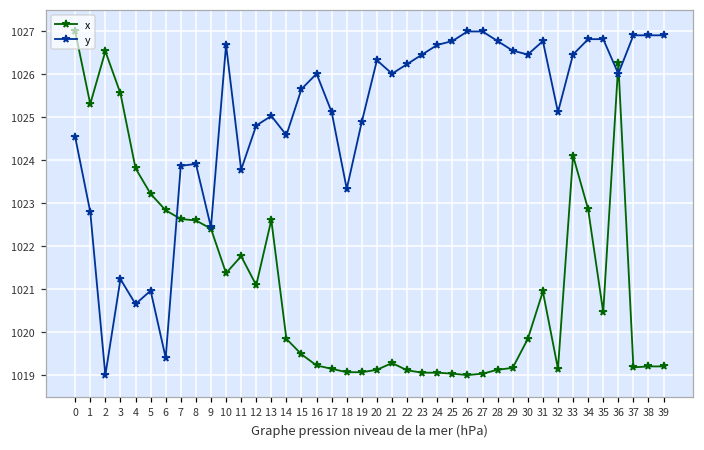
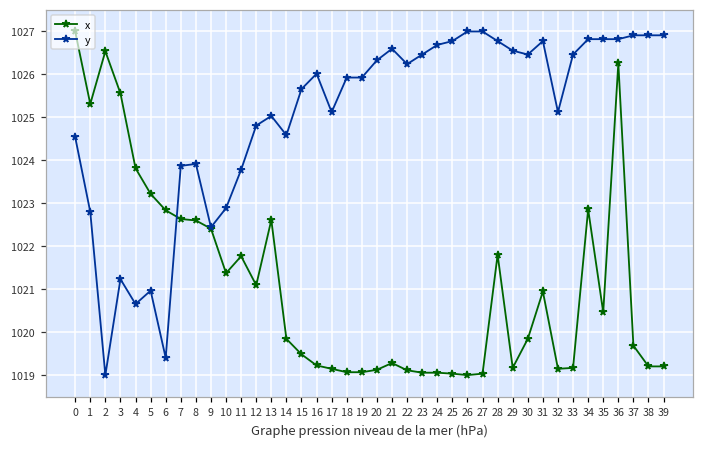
  {
    "x": {
      "1": 1025.3,
      "2": 1026.5,
      "3": 1025.6,
      "4": 1023.8,
      "5": 1023.2,
      "6": 1022.8,
      "7": 1022.6,
      "8": 1022.6,
      "10": 1021.4,
      "11": 1021.8,
      "12": 1021.1,
      "13": 1022.6,
      "14": 1019.8,
      "15": 1019.5,
      "16": 1019.2,
      "17": 1019.1,
      "18": 1019.1,
      "19": 1019.1,
      "20": 1019.1,
      "21": 1019.3,
      "22": 1019.1,
      "23": 1019.1,
      "24": 1019.1,
      "25": 1019.0,
      "26": 1019.0,
      "27": 1019.0,
-     "28": 1019.1,
+     "28": 1021.8,
      "29": 1019.2,
      "30": 1019.8,
      "31": 1020.9,
      "32": 1019.1,
-     "33": 1024.1,
+     "33": 1019.2,
      "34": 1022.9,
      "35": 1020.5,
      "36": 1026.3,
-     "37": 1019.2,
+     "37": 1019.7,
      "38": 1019.2,
      "39": 1019.2
    },
    "y": {
      "0": 1024.5,
      "1": 1022.8,
      "2": 1019.0,
      "3": 1021.2,
      "4": 1020.7,
      "5": 1021.0,
      "6": 1019.4,
      "7": 1023.9,
      "8": 1023.9,
-     "10": 1026.7,
+     "10": 1022.9,
      "11": 1023.8,
      "12": 1024.8,
      "13": 1025.0,
      "14": 1024.6,
      "15": 1025.7,
      "16": 1026.0,
      "17": 1025.1,
-     "18": 1023.3,
-     "19": 1024.9,
+     "18": 1025.9,
+     "19": 1025.9,
      "20": 1026.3,
-     "21": 1026.0,
+     "21": 1026.6,
      "22": 1026.2,
      "23": 1026.5,
      "24": 1026.7,
      "25": 1026.8,
      "26": 1027.0,
      "27": 1027.0,
      "28": 1026.8,
      "29": 1026.6,
      "30": 1026.5,
      "31": 1026.8,
      "32": 1025.1,
      "33": 1026.5,
      "34": 1026.8,
      "35": 1026.8,
-     "36": 1026.0,
+     "36": 1026.8,
      "37": 1026.9,
      "38": 1026.9,
      "39": 1026.9
    }
  }
